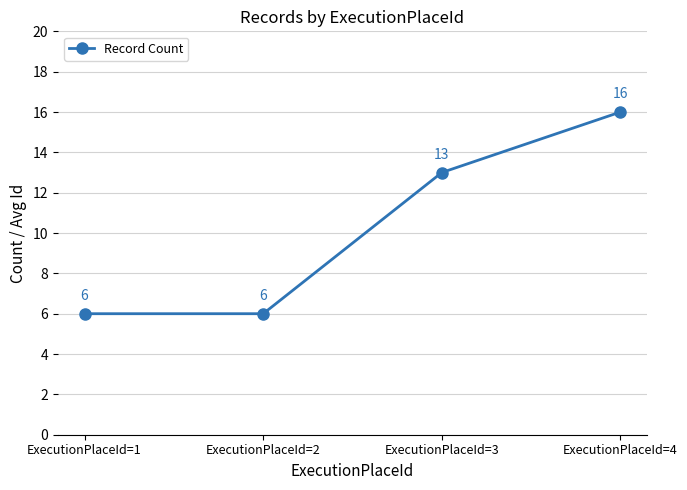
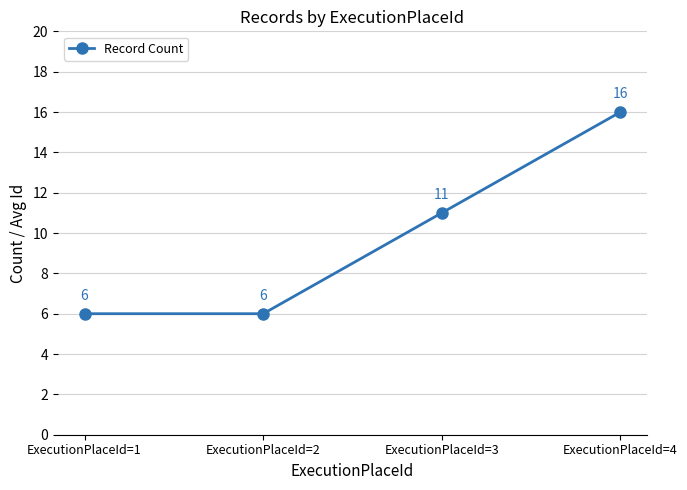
  {
    "ExecutionPlaceId=1": 6,
    "ExecutionPlaceId=2": 6,
-   "ExecutionPlaceId=3": 13,
+   "ExecutionPlaceId=3": 11,
    "ExecutionPlaceId=4": 16
  }
